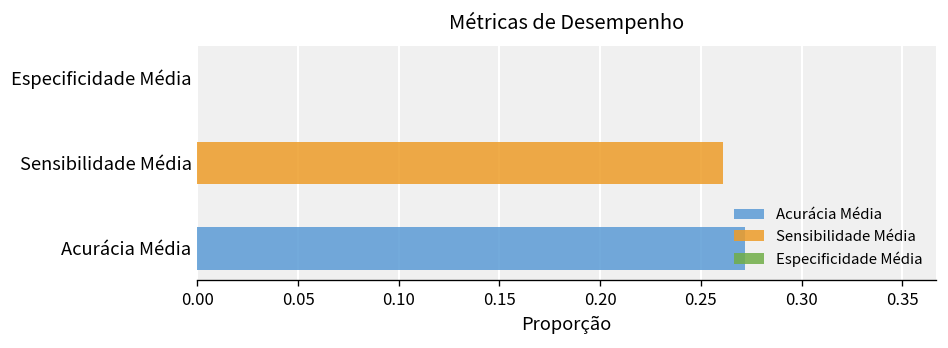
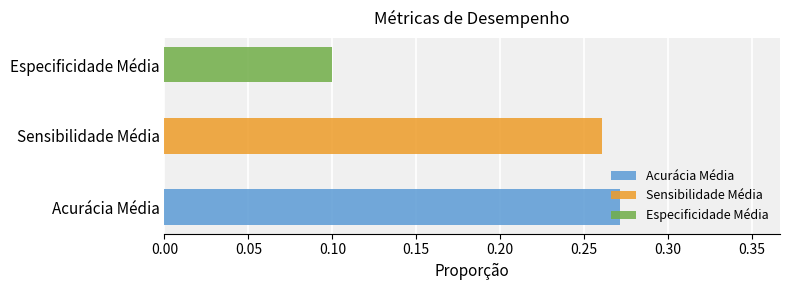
  {
-   "Especificidade Média": 0.0,
+   "Especificidade Média": 0.1,
    "Sensibilidade Média": 0.261,
    "Acurácia Média": 0.272
  }
